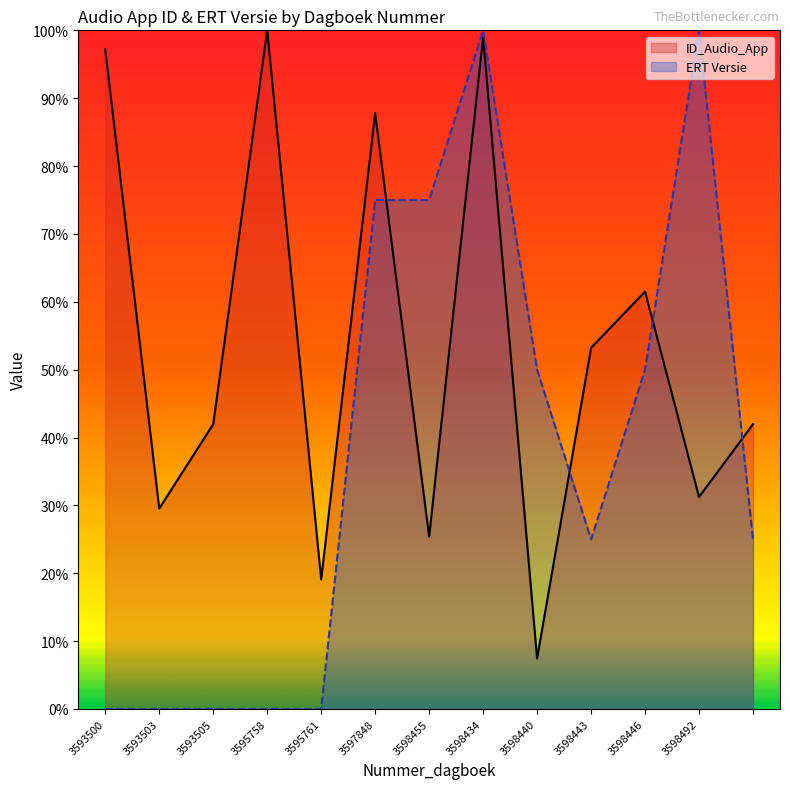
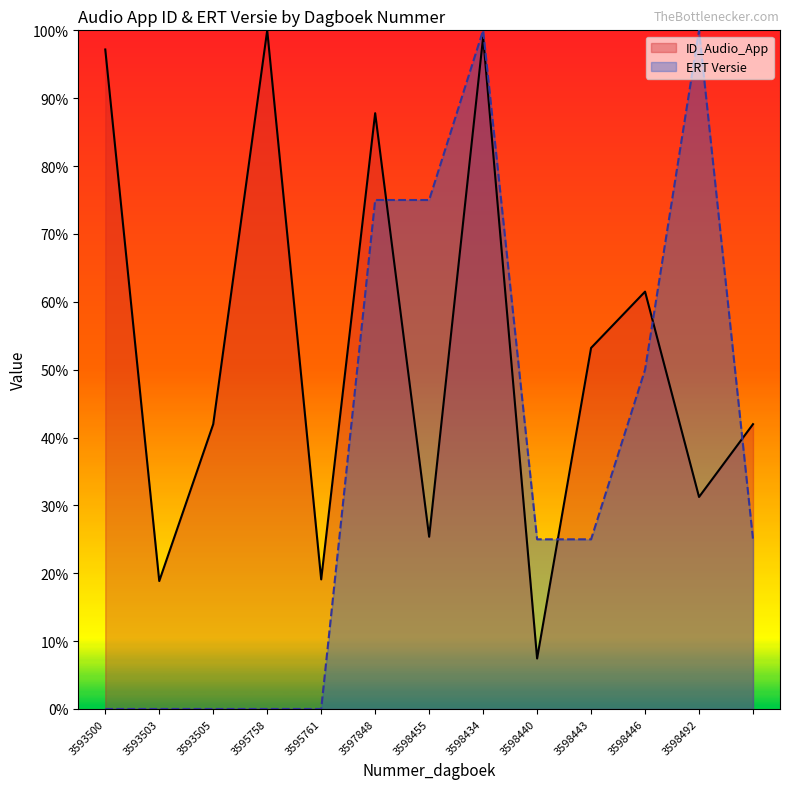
  {
    "ID_Audio_App": {
      "3593500": "97%",
-     "3593503": "30%",
+     "3593503": "19%",
      "3593505": "42%",
      "3595758": "100%",
      "3595761": "19%",
      "3597848": "88%",
      "3598455": "25%",
      "3598434": "99%",
      "3598440": "7%",
      "3598443": "53%",
      "3598446": "61%",
      "3598492": "31%"
    },
    "ERT Versie": {
      "3593500": "0%",
      "3593503": "0%",
      "3593505": "0%",
      "3595758": "0%",
      "3595761": "0%",
      "3597848": "75%",
      "3598455": "75%",
      "3598434": "100%",
-     "3598440": "50%",
+     "3598440": "25%",
      "3598443": "25%",
      "3598446": "50%",
      "3598492": "100%"
    }
  }
